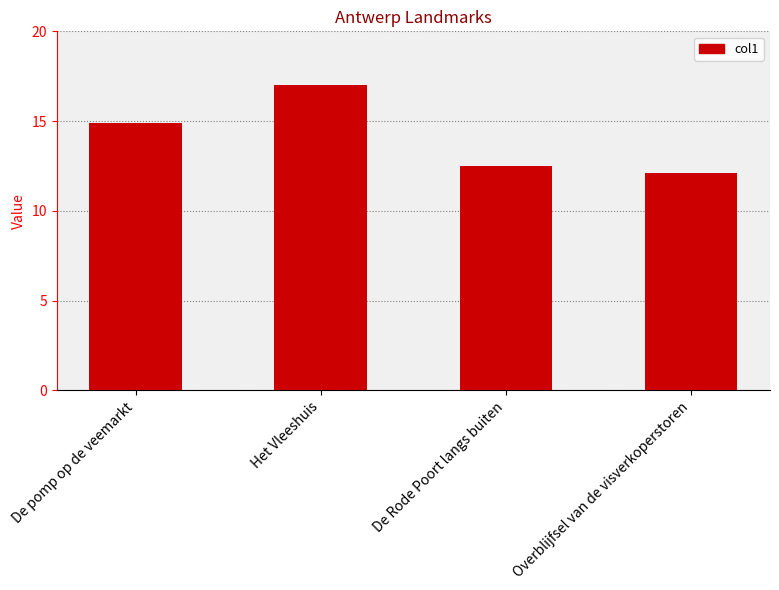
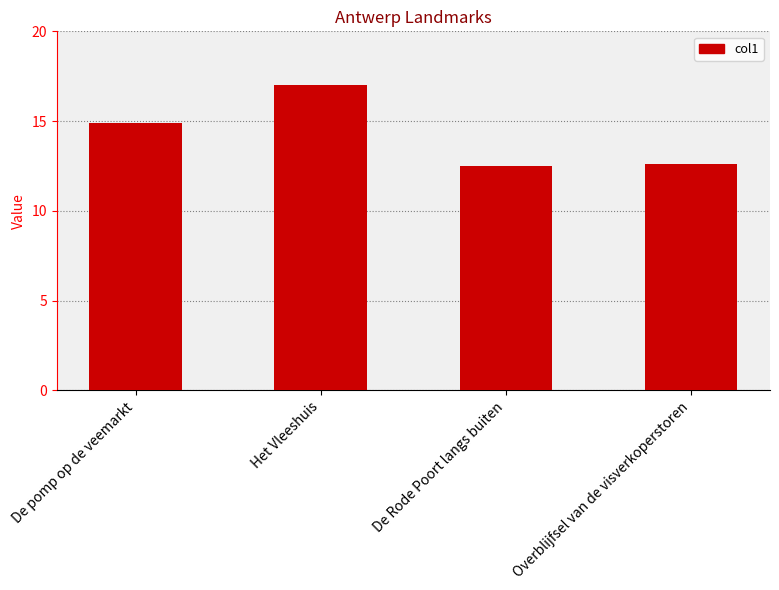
  {
    "De pomp op de veemarkt": 14.9,
    "Het Vleeshuis": 17.0,
    "De Rode Poort langs buiten": 12.5,
-   "Overblijfsel van de visverkoperstoren": 12.1
+   "Overblijfsel van de visverkoperstoren": 12.6
  }
